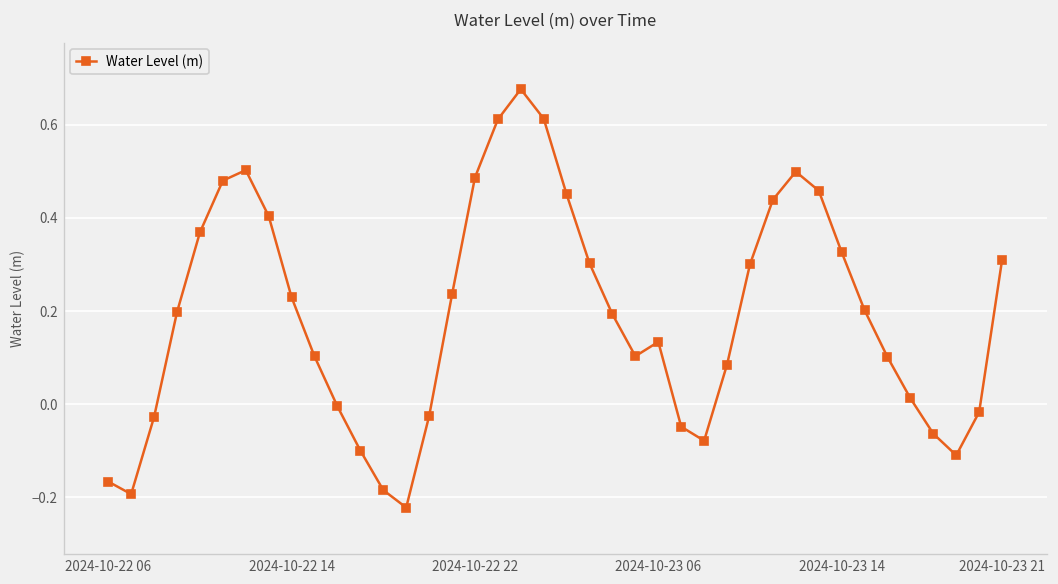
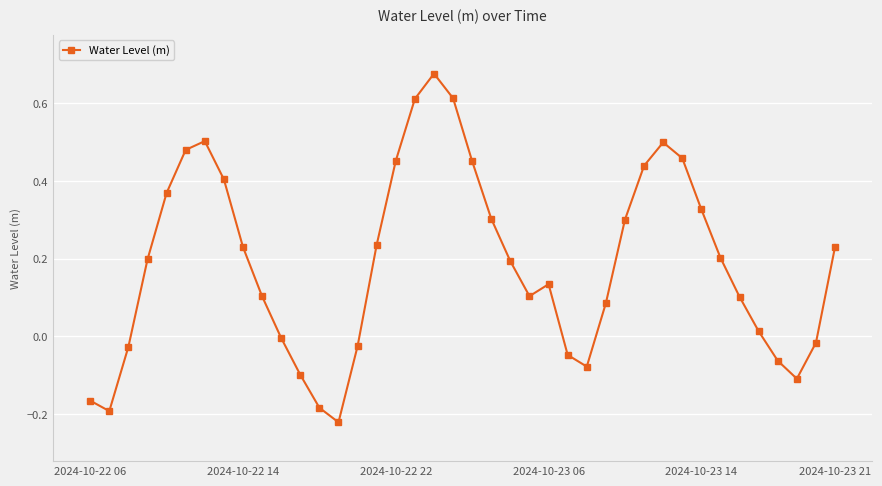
  {
    "2024-10-22 06": -0.17,
    "2024-10-22 14": 0.23,
-   "2024-10-22 22": 0.49,
+   "2024-10-22 22": 0.45,
    "2024-10-23 06": 0.13,
    "2024-10-23 14": 0.33,
-   "2024-10-23 21": 0.31
+   "2024-10-23 21": 0.23
  }
